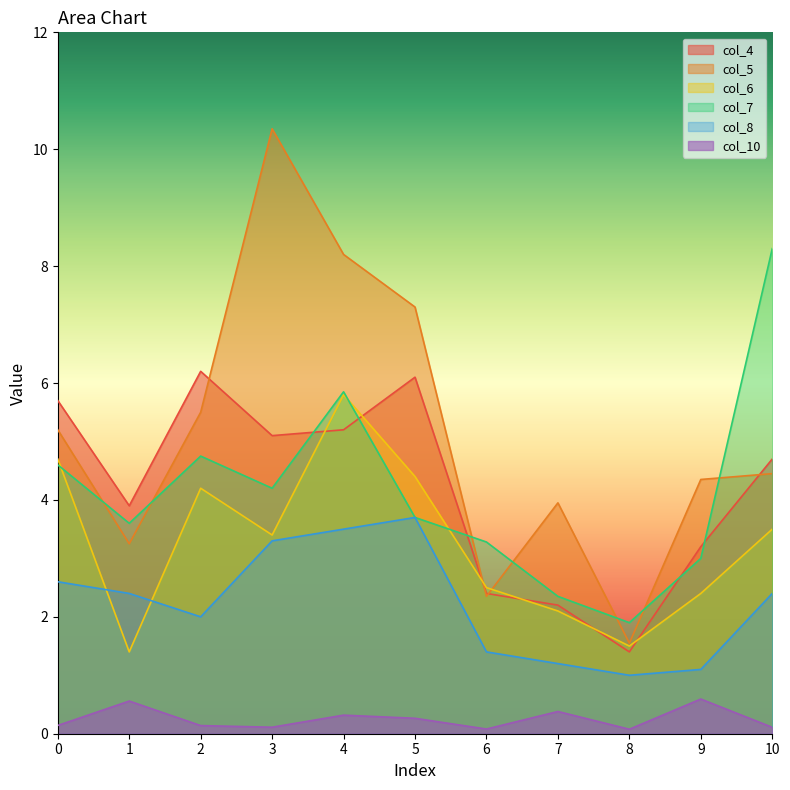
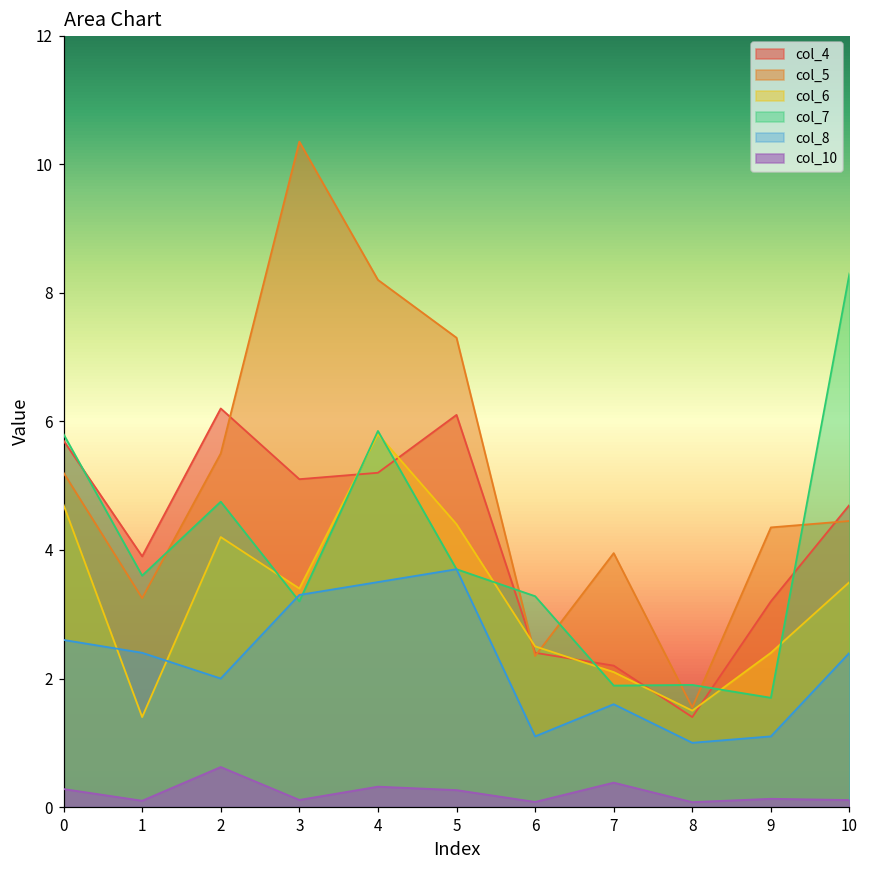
  {
    "col_7": {
-     "0": 4.6,
+     "0": 5.8,
      "1": 3.6,
      "2": 4.8,
-     "3": 4.2,
+     "3": 3.2,
      "4": 5.9,
      "6": 3.3,
-     "7": 2.4,
+     "7": 1.9,
      "8": 1.9,
-     "9": 3.0,
+     "9": 1.7,
      "10": 8.3
    },
    "col_8": {
      "0": 2.6,
      "1": 2.4,
      "2": 2.0,
      "3": 3.3,
      "4": 3.5,
-     "6": 1.4,
-     "7": 1.2,
+     "6": 1.1,
+     "7": 1.6,
      "8": 1.0,
      "9": 1.1,
      "10": 2.4
    },
    "col_10": {
-     "0": 0.1,
-     "1": 0.6,
-     "2": 0.1,
+     "0": 0.3,
+     "1": 0.1,
+     "2": 0.6,
      "3": 0.1,
      "4": 0.3,
      "5": 0.3,
      "6": 0.1,
      "7": 0.4,
      "8": 0.1,
-     "9": 0.6,
+     "9": 0.1,
      "10": 0.1
    }
  }
